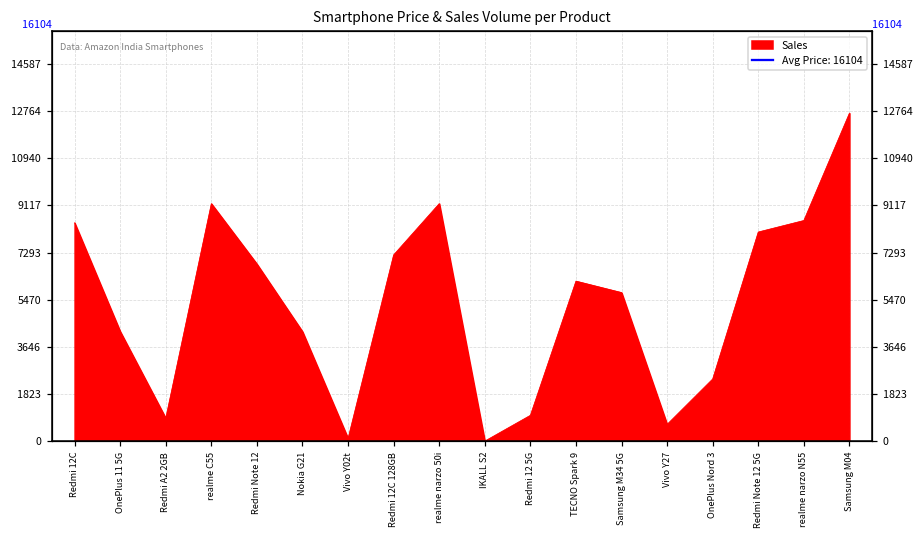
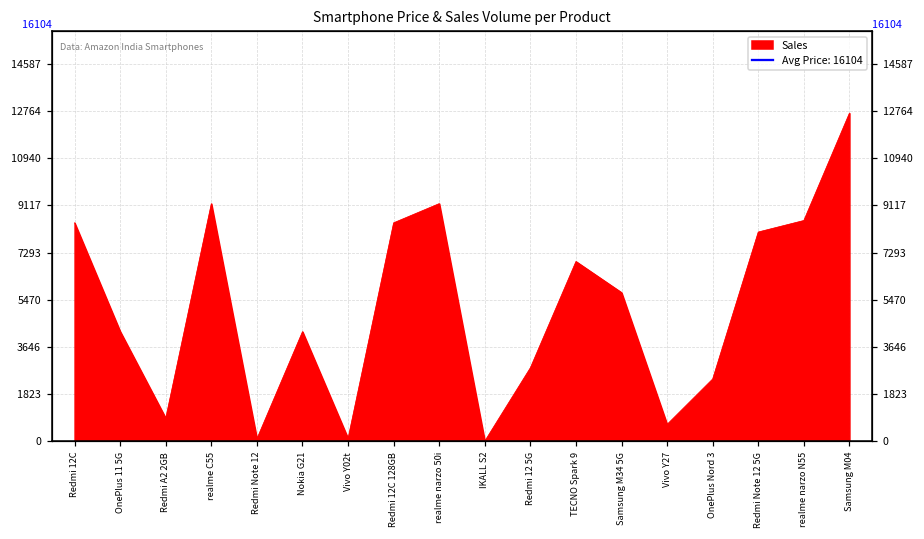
  {
    "Redmi 12C": 8400,
    "OnePlus 11 5G": 4200,
    "Redmi A2 2GB": 900,
    "realme C55": 9200,
-   "Redmi Note 12": 6900,
+   "Redmi Note 12": 100,
    "Nokia G21": 4200,
    "Vivo Y02t": 100,
-   "Redmi 12C 128GB": 7200,
+   "Redmi 12C 128GB": 8400,
    "realme narzo 50i": 9200,
    "IKALL S2": 0,
-   "Redmi 12 5G": 1000,
-   "TECNO Spark 9": 6200,
+   "Redmi 12 5G": 2800,
+   "TECNO Spark 9": 7000,
    "Samsung M34 5G": 5700,
    "Vivo Y27": 700,
    "OnePlus Nord 3": 2400,
    "Redmi Note 12 5G": 8100,
    "realme narzo N55": 8500,
    "Samsung M04": 12700
  }
